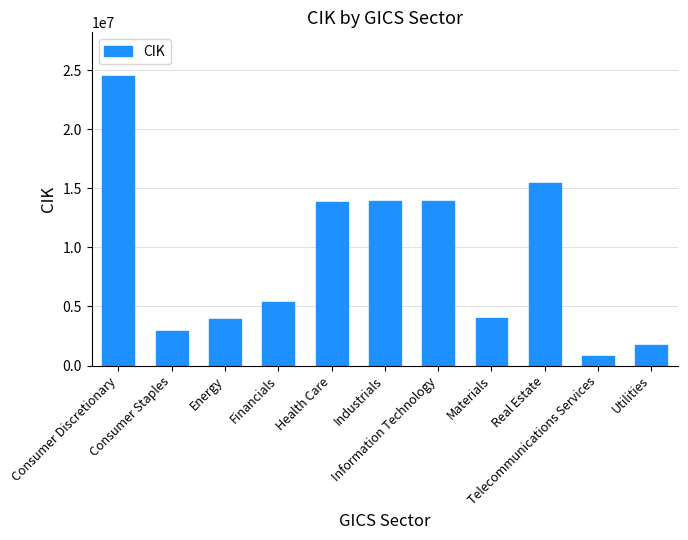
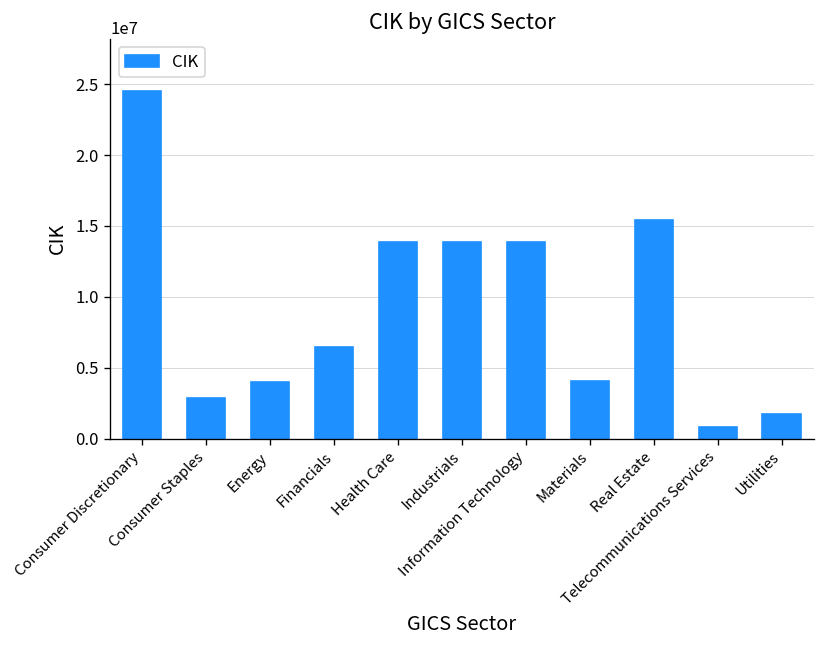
  {
    "Consumer Discretionary": 24500000,
    "Consumer Staples": 2900000,
    "Energy": 4000000,
-   "Financials": 5400000,
+   "Financials": 6500000,
    "Health Care": 13900000,
    "Industrials": 13900000,
    "Information Technology": 13900000,
    "Materials": 4000000,
    "Real Estate": 15400000,
    "Telecommunications Services": 800000,
    "Utilities": 1800000
  }
